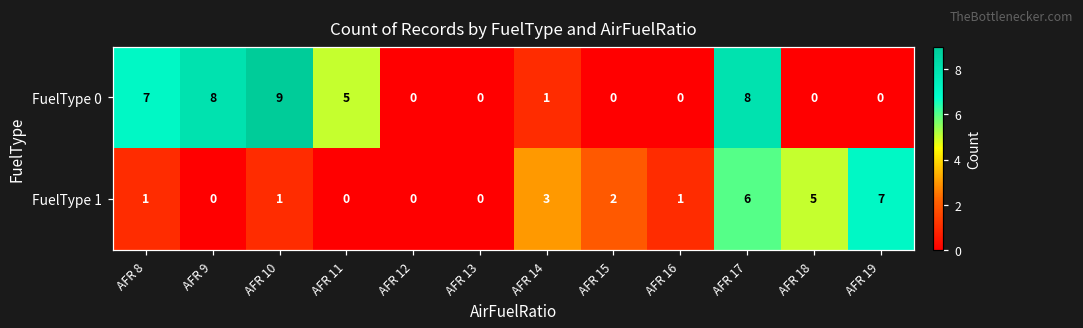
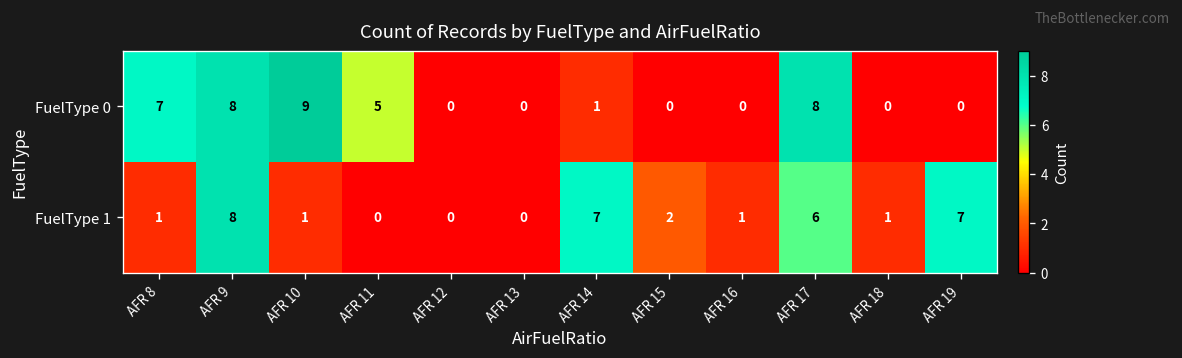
  {
    "FuelType 0": {
      "AFR 8": 7,
      "AFR 9": 8,
      "AFR 10": 9,
      "AFR 11": 5,
      "AFR 12": 0,
      "AFR 13": 0,
      "AFR 14": 1,
      "AFR 15": 0,
      "AFR 16": 0,
      "AFR 17": 8,
      "AFR 18": 0,
      "AFR 19": 0
    },
    "FuelType 1": {
      "AFR 8": 1,
-     "AFR 9": 0,
+     "AFR 9": 8,
      "AFR 10": 1,
      "AFR 11": 0,
      "AFR 12": 0,
      "AFR 13": 0,
-     "AFR 14": 3,
+     "AFR 14": 7,
      "AFR 15": 2,
      "AFR 16": 1,
      "AFR 17": 6,
-     "AFR 18": 5,
+     "AFR 18": 1,
      "AFR 19": 7
    }
  }
